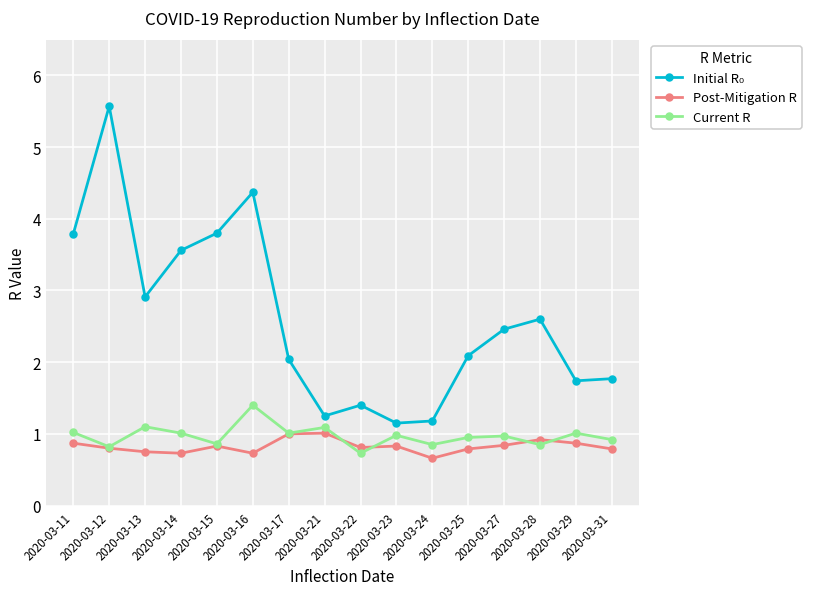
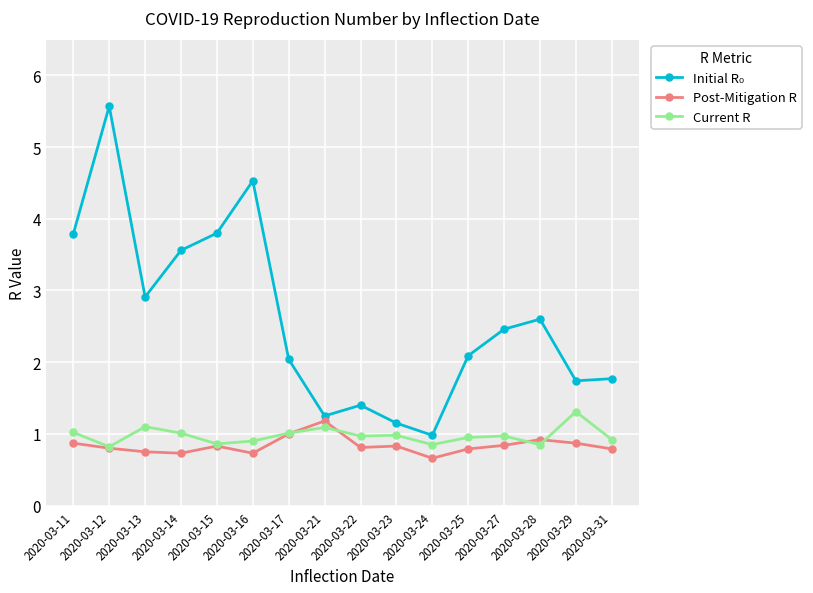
  {
    "Initial R₀": {
      "2020-03-11": 3.8,
      "2020-03-12": 5.6,
      "2020-03-13": 2.9,
      "2020-03-14": 3.6,
      "2020-03-15": 3.8,
-     "2020-03-16": 4.4,
+     "2020-03-16": 4.5,
      "2020-03-17": 2.0,
      "2020-03-21": 1.3,
      "2020-03-22": 1.4,
      "2020-03-23": 1.2,
-     "2020-03-24": 1.2,
+     "2020-03-24": 1.0,
      "2020-03-25": 2.1,
      "2020-03-27": 2.5,
      "2020-03-28": 2.6,
      "2020-03-29": 1.7,
      "2020-03-31": 1.8
    },
    "Post-Mitigation R": {
      "2020-03-11": 0.9,
      "2020-03-13": 0.8,
      "2020-03-14": 0.7,
      "2020-03-16": 0.7,
-     "2020-03-21": 1.0,
+     "2020-03-21": 1.2,
      "2020-03-22": 0.8,
      "2020-03-23": 0.8,
      "2020-03-24": 0.7,
      "2020-03-25": 0.8,
      "2020-03-27": 0.8,
      "2020-03-28": 0.9,
      "2020-03-29": 0.9,
      "2020-03-31": 0.8
    },
    "Current R": {
      "2020-03-11": 1.0,
      "2020-03-13": 1.1,
      "2020-03-14": 1.0,
-     "2020-03-16": 1.4,
+     "2020-03-16": 0.9,
      "2020-03-21": 1.1,
-     "2020-03-22": 0.7,
+     "2020-03-22": 1.0,
      "2020-03-23": 1.0,
      "2020-03-24": 0.9,
      "2020-03-25": 1.0,
      "2020-03-27": 1.0,
      "2020-03-28": 0.9,
-     "2020-03-29": 1.0,
+     "2020-03-29": 1.3,
      "2020-03-31": 0.9
    }
  }
